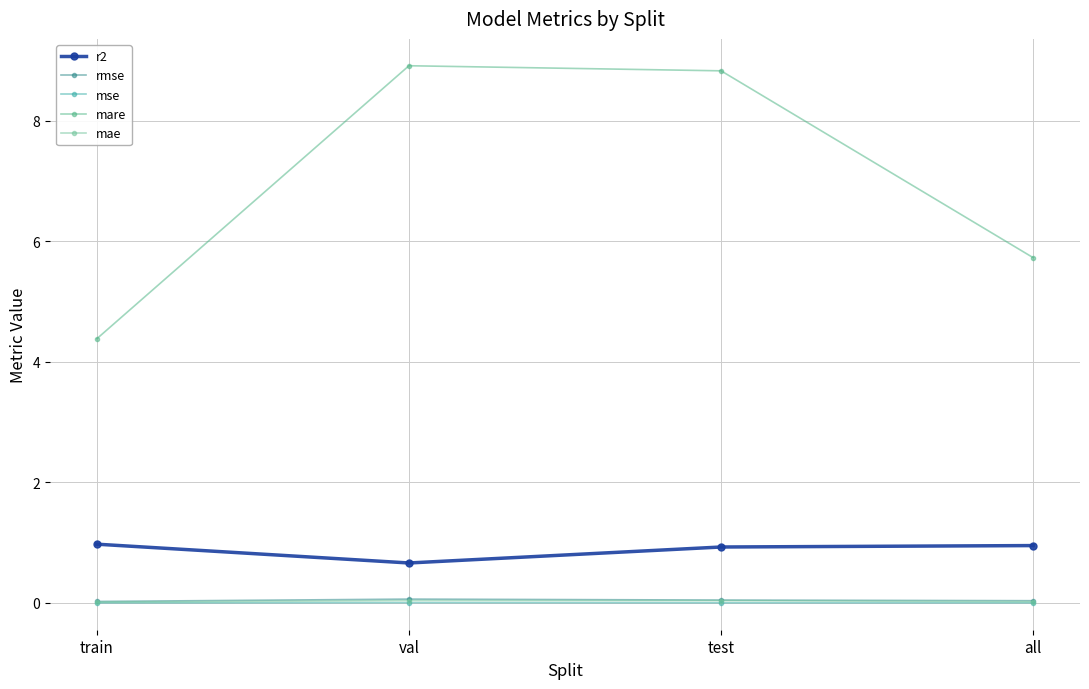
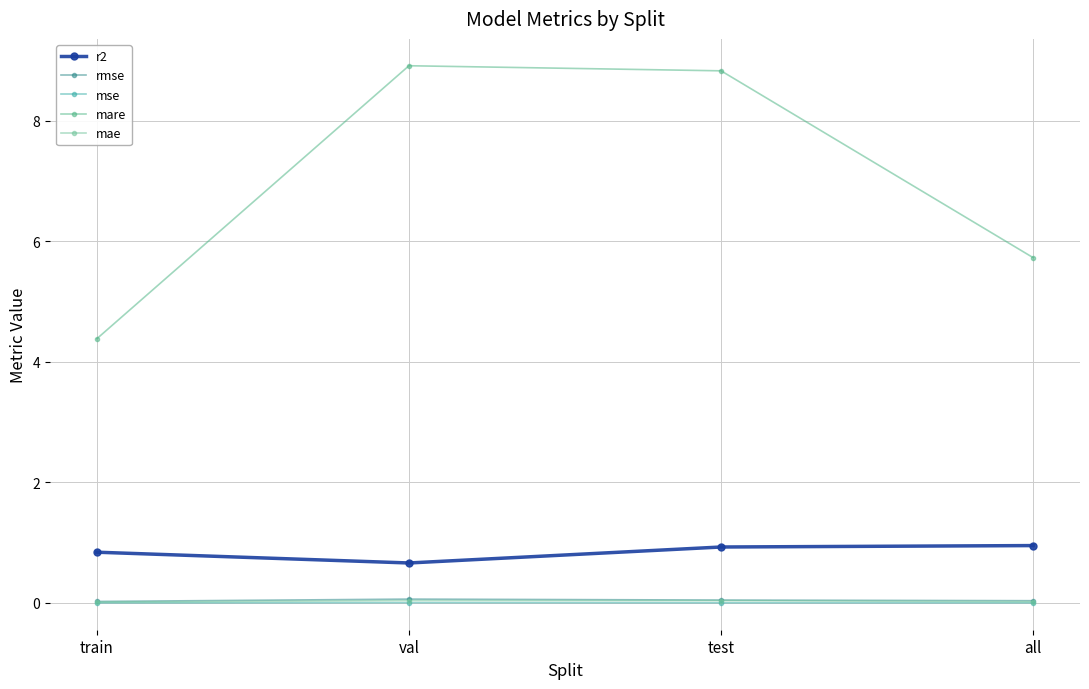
  {
    "r2": {
-     "train": 1.0,
+     "train": 0.8,
      "val": 0.7,
      "test": 0.9,
      "all": 1.0
    }
  }
